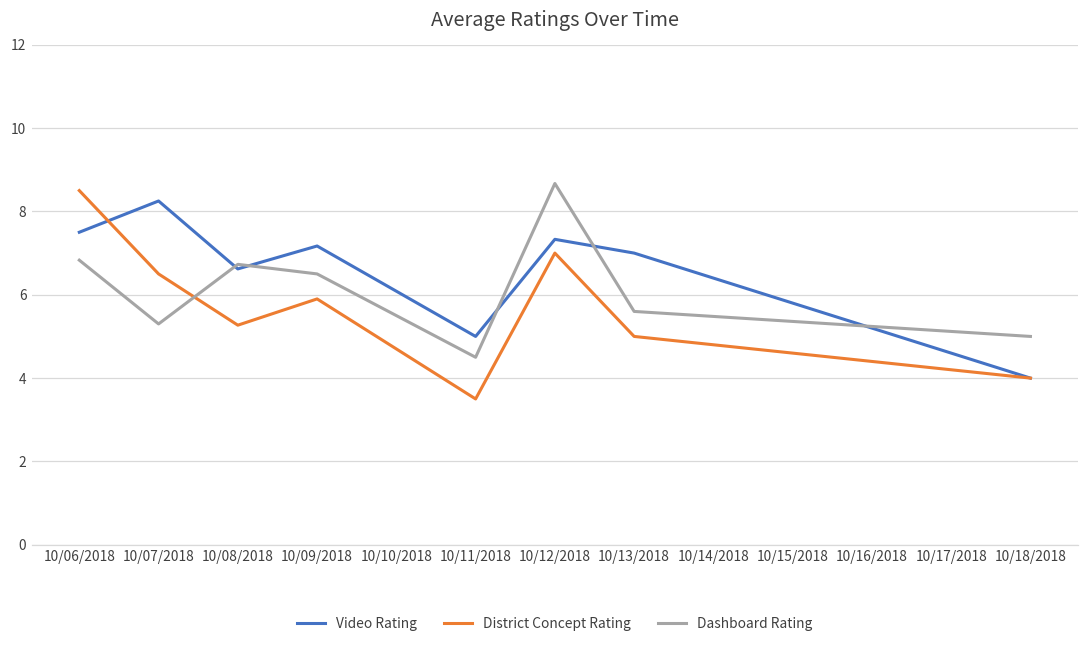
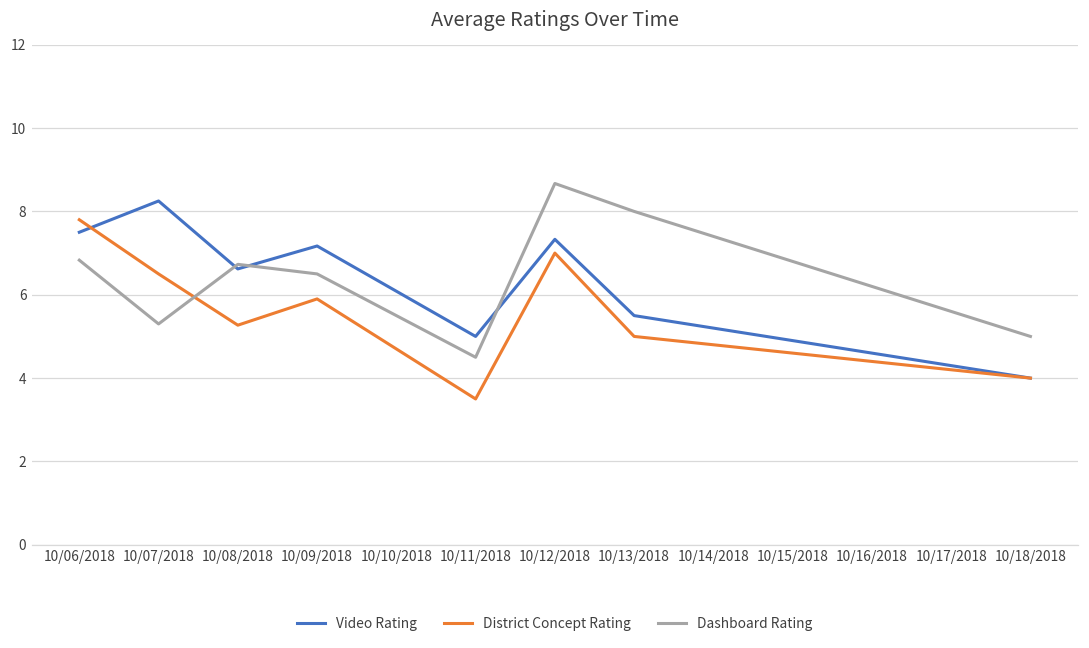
  {
    "Video Rating": {
      "10/06/2018": 7.5,
      "10/07/2018": 8.3,
      "10/08/2018": 6.6,
      "10/09/2018": 7.2,
      "10/11/2018": 5.0,
      "10/12/2018": 7.3,
-     "10/13/2018": 7.0
+     "10/13/2018": 5.5
    },
    "District Concept Rating": {
-     "10/06/2018": 8.5,
+     "10/06/2018": 7.8,
      "10/07/2018": 6.5,
      "10/08/2018": 5.3,
      "10/09/2018": 5.9,
      "10/11/2018": 3.5,
      "10/12/2018": 7.0,
      "10/13/2018": 5.0
    },
    "Dashboard Rating": {
      "10/06/2018": 6.8,
      "10/07/2018": 5.3,
      "10/08/2018": 6.7,
      "10/09/2018": 6.5,
      "10/11/2018": 4.5,
      "10/12/2018": 8.7,
-     "10/13/2018": 5.6,
+     "10/13/2018": 8.0,
      "10/18/2018": 5.0
    }
  }
